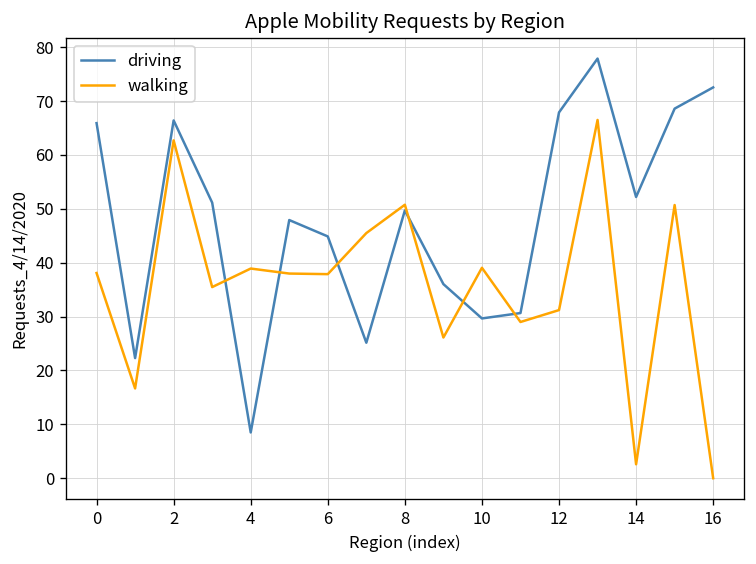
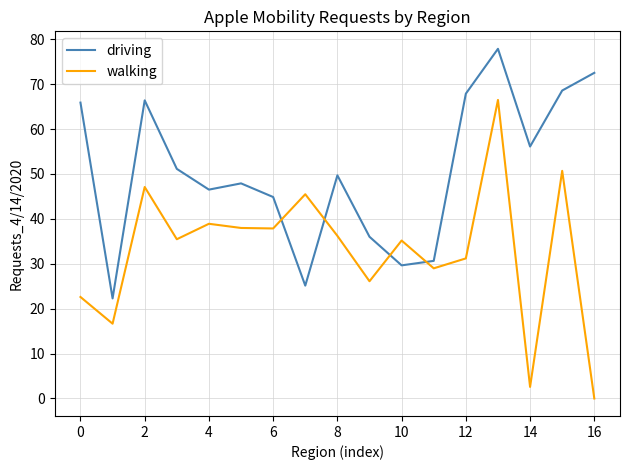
  {
    "driving": {
      "0": 66,
      "2": 66,
-     "4": 8,
+     "4": 47,
      "6": 45,
      "8": 50,
      "10": 30,
      "12": 68,
-     "14": 52,
+     "14": 56,
      "16": 73
    },
    "walking": {
-     "0": 38,
-     "2": 63,
+     "0": 23,
+     "2": 47,
      "4": 39,
      "6": 38,
-     "8": 51,
-     "10": 39,
+     "8": 36,
+     "10": 35,
      "12": 31,
      "14": 3,
      "16": 0
    }
  }
